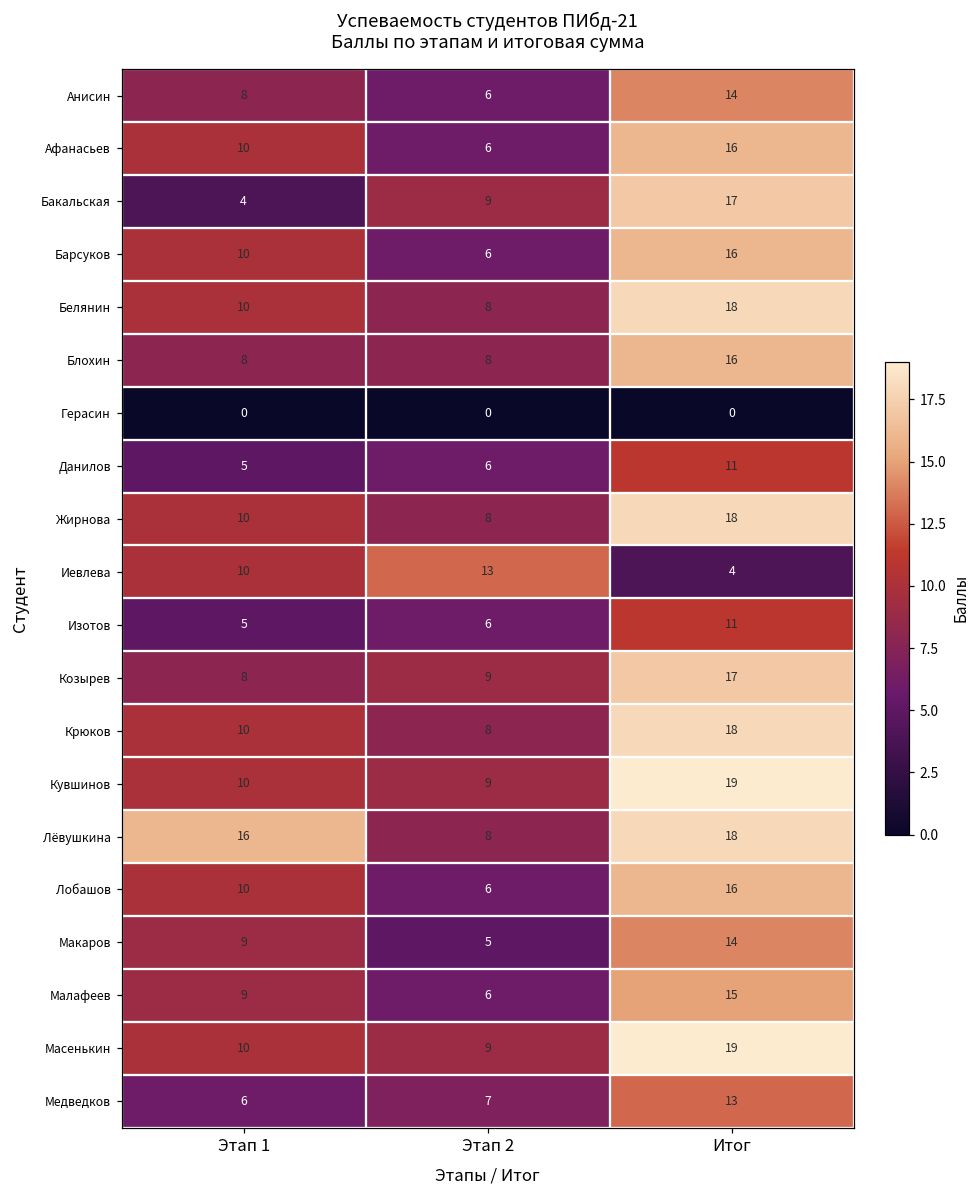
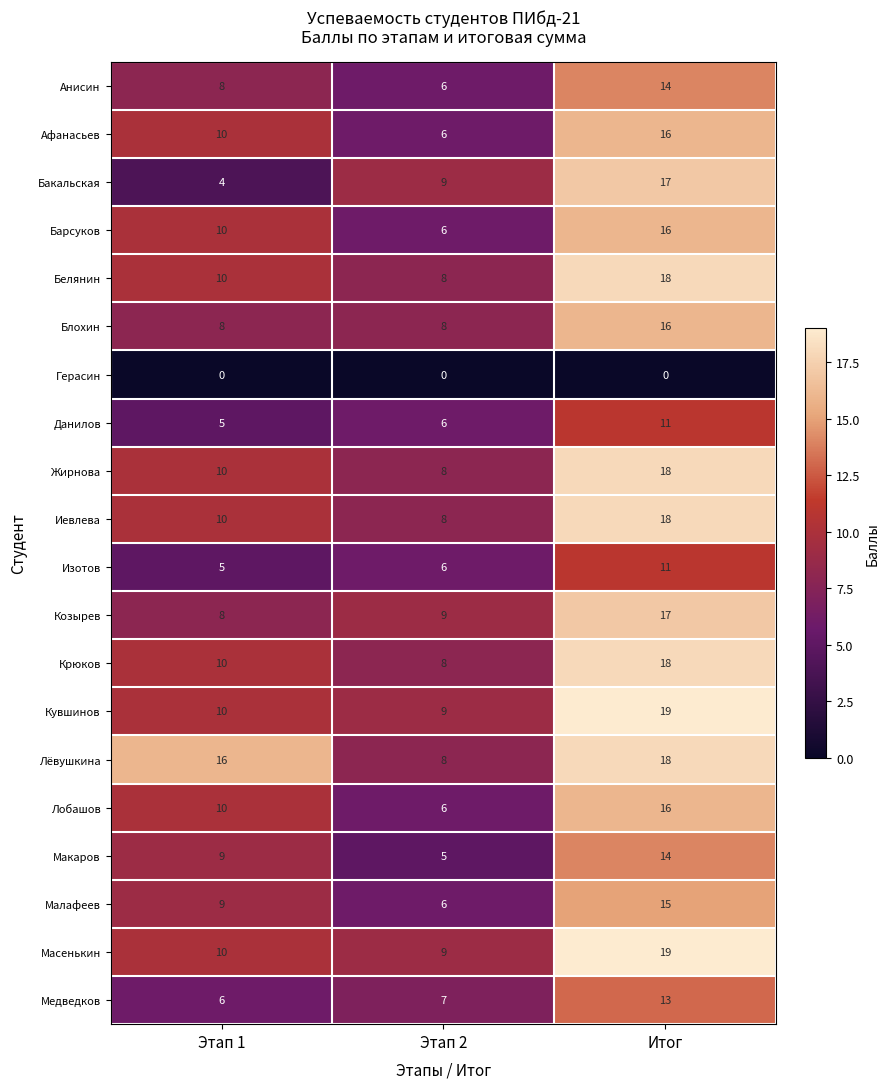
  {
    "Анисин": {
      "Этап 1": 8,
      "Этап 2": 6,
      "Итог": 14
    },
    "Афанасьев": {
      "Этап 1": 10,
      "Этап 2": 6,
      "Итог": 16
    },
    "Бакальская": {
      "Этап 1": 4,
      "Этап 2": 9,
      "Итог": 17
    },
    "Барсуков": {
      "Этап 1": 10,
      "Этап 2": 6,
      "Итог": 16
    },
    "Белянин": {
      "Этап 1": 10,
      "Этап 2": 8,
      "Итог": 18
    },
    "Блохин": {
      "Этап 1": 8,
      "Этап 2": 8,
      "Итог": 16
    },
    "Герасин": {
      "Этап 1": 0,
      "Этап 2": 0,
      "Итог": 0
    },
    "Данилов": {
      "Этап 1": 5,
      "Этап 2": 6,
      "Итог": 11
    },
    "Жирнова": {
      "Этап 1": 10,
      "Этап 2": 8,
      "Итог": 18
    },
    "Иевлева": {
      "Этап 1": 10,
-     "Этап 2": 13,
-     "Итог": 4
+     "Этап 2": 8,
+     "Итог": 18
    },
    "Изотов": {
      "Этап 1": 5,
      "Этап 2": 6,
      "Итог": 11
    },
    "Козырев": {
      "Этап 1": 8,
      "Этап 2": 9,
      "Итог": 17
    },
    "Крюков": {
      "Этап 1": 10,
      "Этап 2": 8,
      "Итог": 18
    },
    "Кувшинов": {
      "Этап 1": 10,
      "Этап 2": 9,
      "Итог": 19
    },
    "Лёвушкина": {
      "Этап 1": 16,
      "Этап 2": 8,
      "Итог": 18
    },
    "Лобашов": {
      "Этап 1": 10,
      "Этап 2": 6,
      "Итог": 16
    },
    "Макаров": {
      "Этап 1": 9,
      "Этап 2": 5,
      "Итог": 14
    },
    "Малафеев": {
      "Этап 1": 9,
      "Этап 2": 6,
      "Итог": 15
    },
    "Масенькин": {
      "Этап 1": 10,
      "Этап 2": 9,
      "Итог": 19
    },
    "Медведков": {
      "Этап 1": 6,
      "Этап 2": 7,
      "Итог": 13
    }
  }
